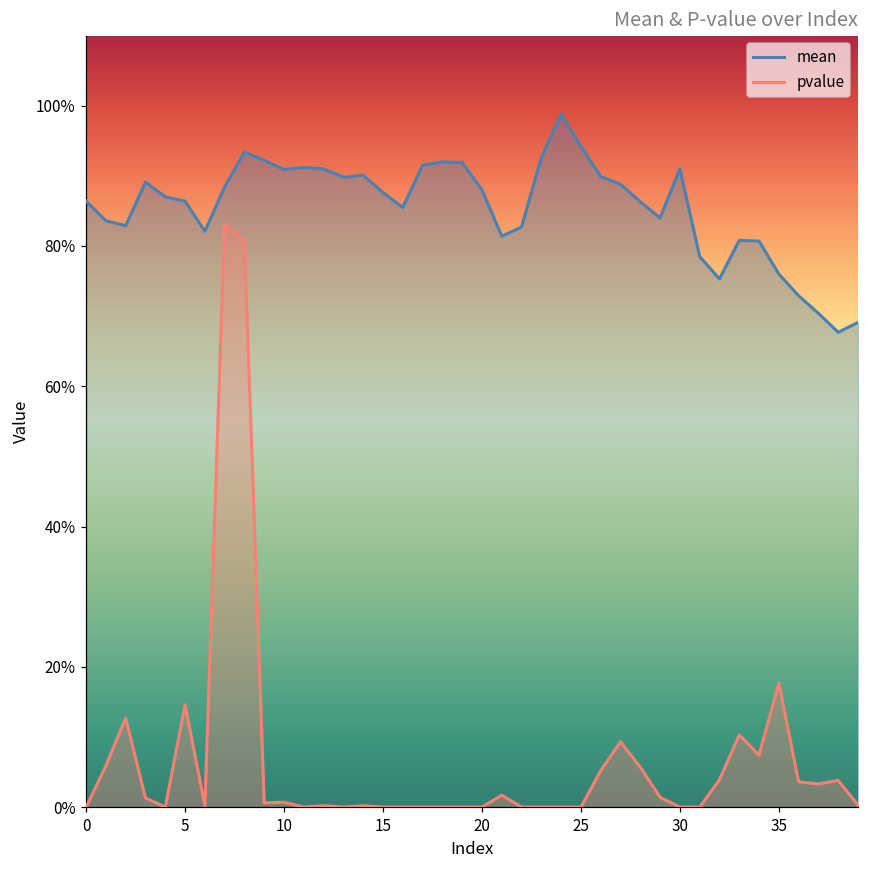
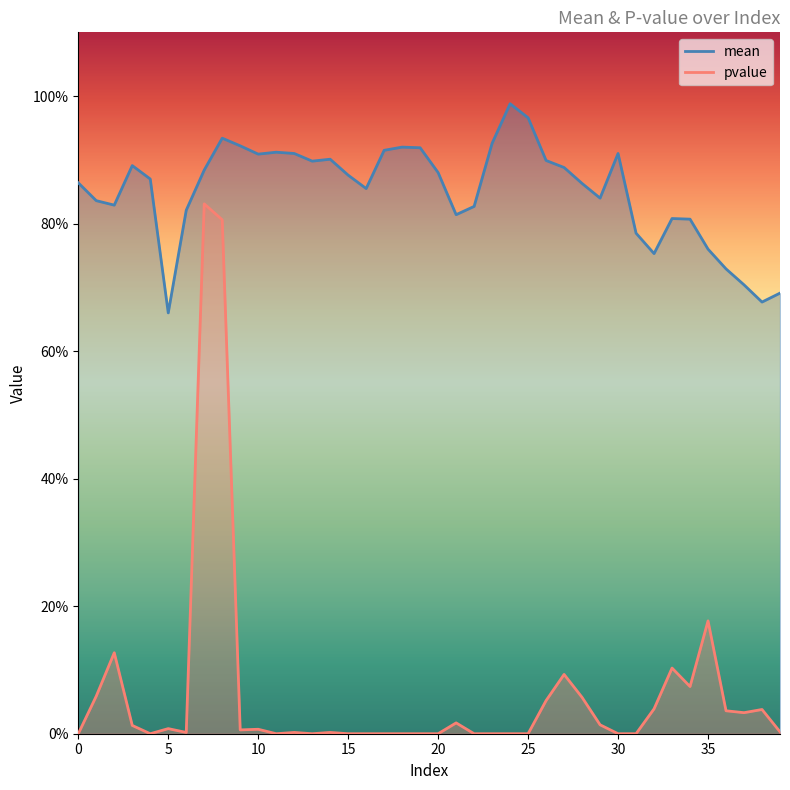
  {
    "mean": {
      "0": "86%",
-     "5": "86%",
+     "5": "66%",
      "10": "91%",
      "15": "88%",
      "20": "88%",
-     "25": "94%",
+     "25": "97%",
      "30": "91%",
      "35": "76%"
    },
    "pvalue": {
      "0": "0%",
-     "5": "15%",
+     "5": "1%",
      "10": "1%",
      "15": "0%",
      "20": "0%",
      "25": "0%",
      "30": "0%",
      "35": "18%"
    }
  }
